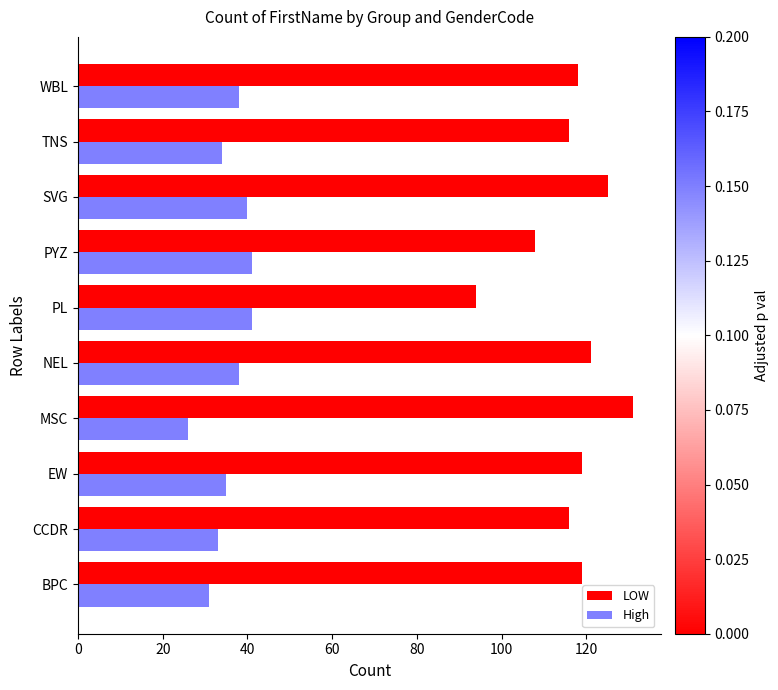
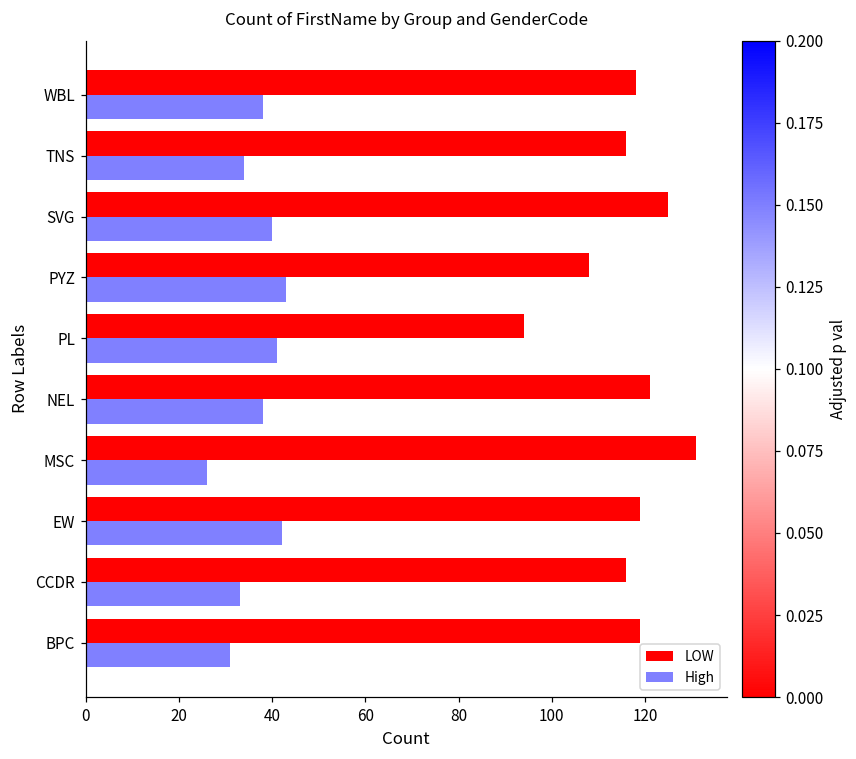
  {
    "LOW": {
      "WBL": 118,
      "TNS": 116,
      "SVG": 125,
      "PYZ": 108,
      "PL": 94,
      "NEL": 121,
      "MSC": 131,
      "EW": 119,
      "CCDR": 116,
      "BPC": 119
    },
    "High": {
      "WBL": 38,
      "TNS": 34,
      "SVG": 40,
-     "PYZ": 41,
+     "PYZ": 43,
      "PL": 41,
      "NEL": 38,
      "MSC": 26,
-     "EW": 35,
+     "EW": 42,
      "CCDR": 33,
      "BPC": 31
    }
  }
